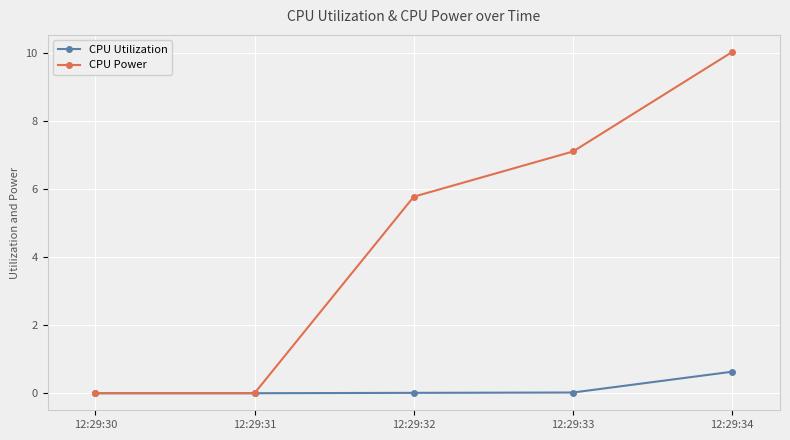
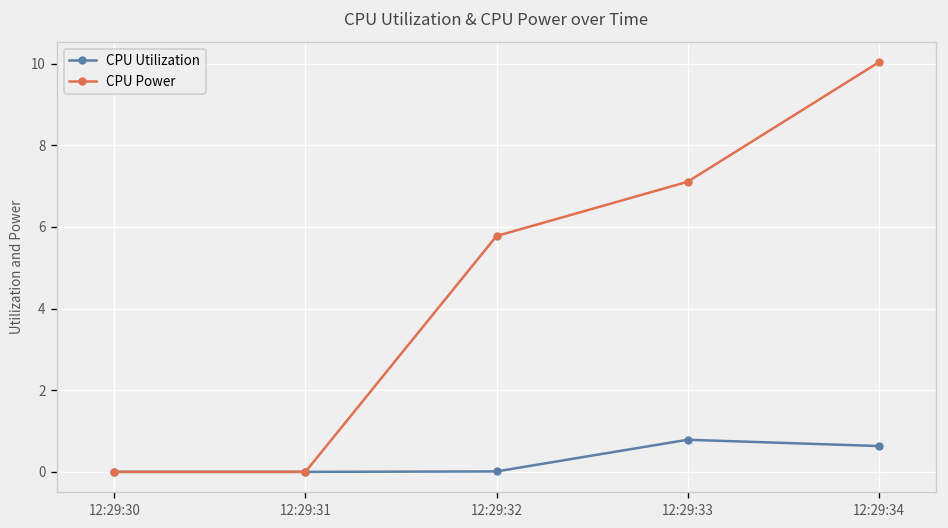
  {
    "CPU Utilization": {
      "12:29:32": 0.0,
-     "12:29:33": 0.0,
+     "12:29:33": 0.8,
      "12:29:34": 0.6
    },
    "CPU Power": {
      "12:29:32": 5.8,
      "12:29:33": 7.1,
      "12:29:34": 10.0
    }
  }
